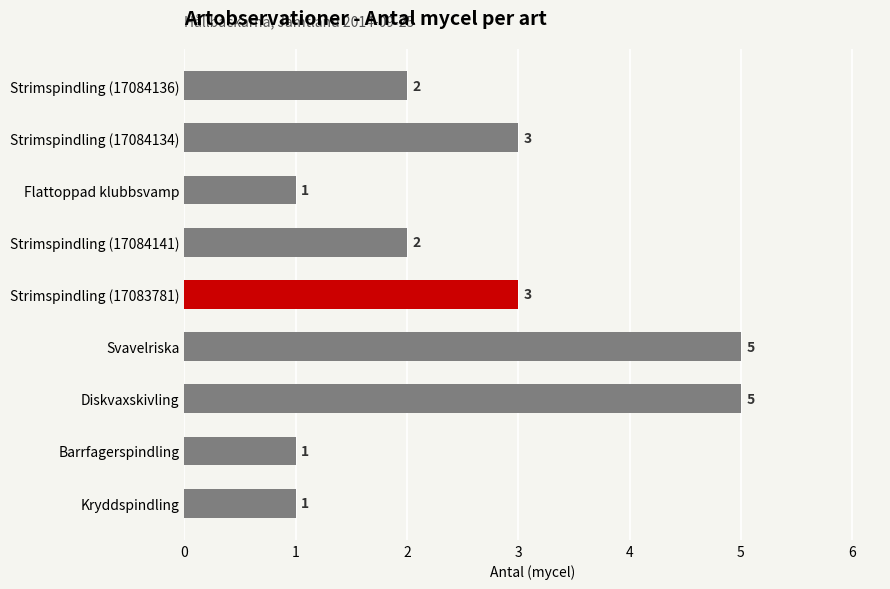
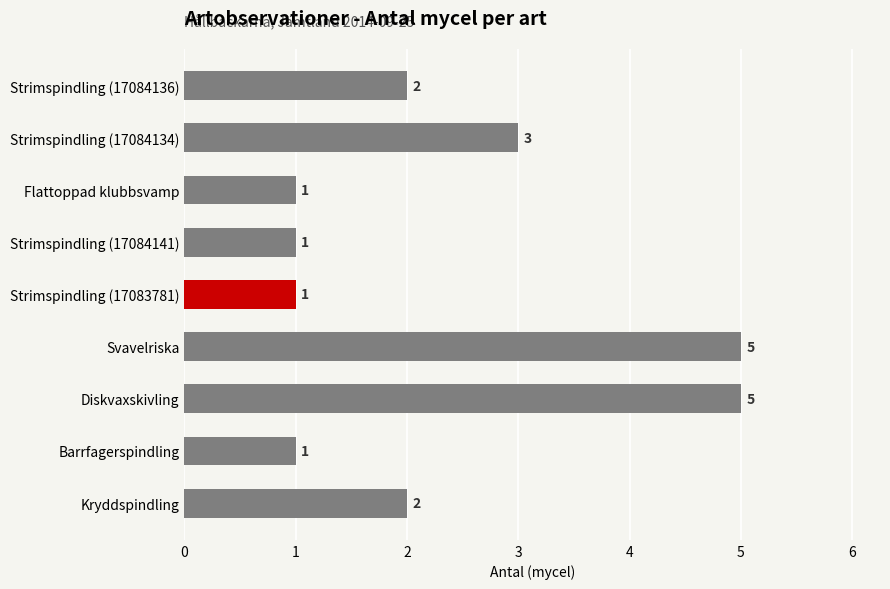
  {
    "Strimspindling (17084136)": 2,
    "Strimspindling (17084134)": 3,
    "Flattoppad klubbsvamp": 1,
-   "Strimspindling (17084141)": 2,
-   "Strimspindling (17083781)": 3,
+   "Strimspindling (17084141)": 1,
+   "Strimspindling (17083781)": 1,
    "Svavelriska": 5,
    "Diskvaxskivling": 5,
    "Barrfagerspindling": 1,
-   "Kryddspindling": 1
+   "Kryddspindling": 2
  }
